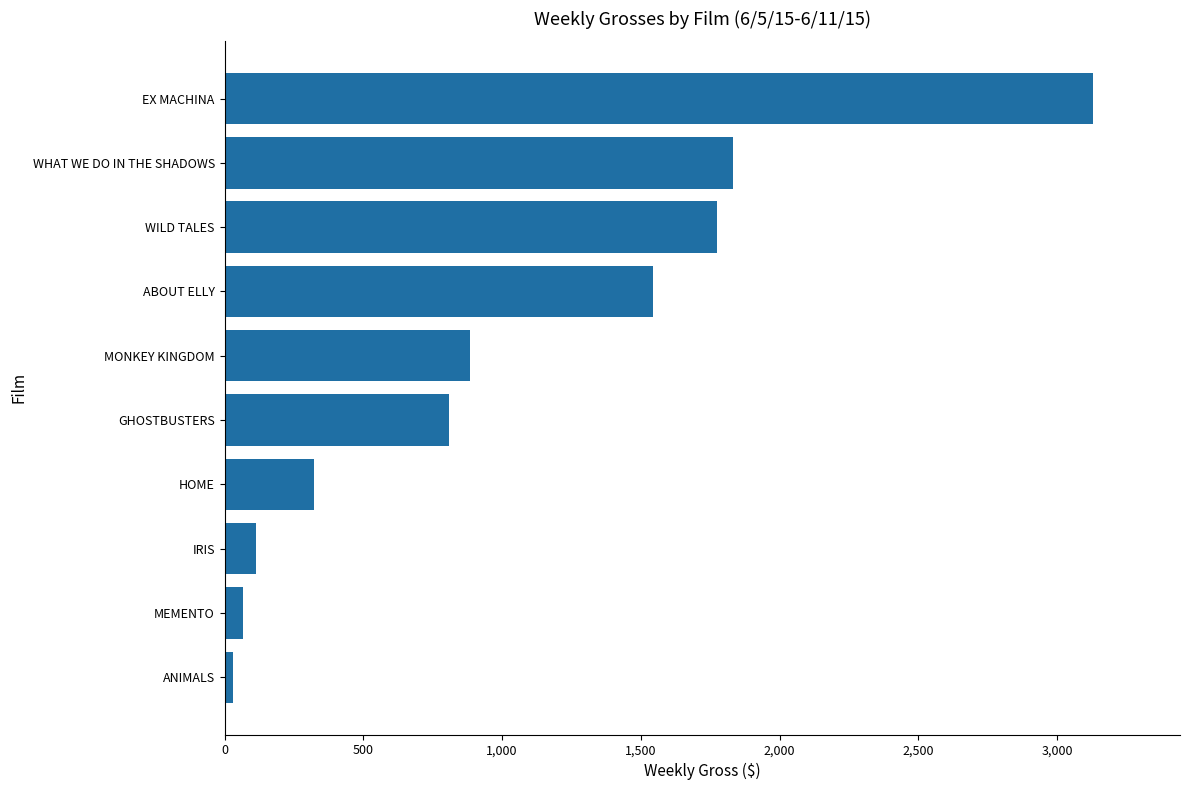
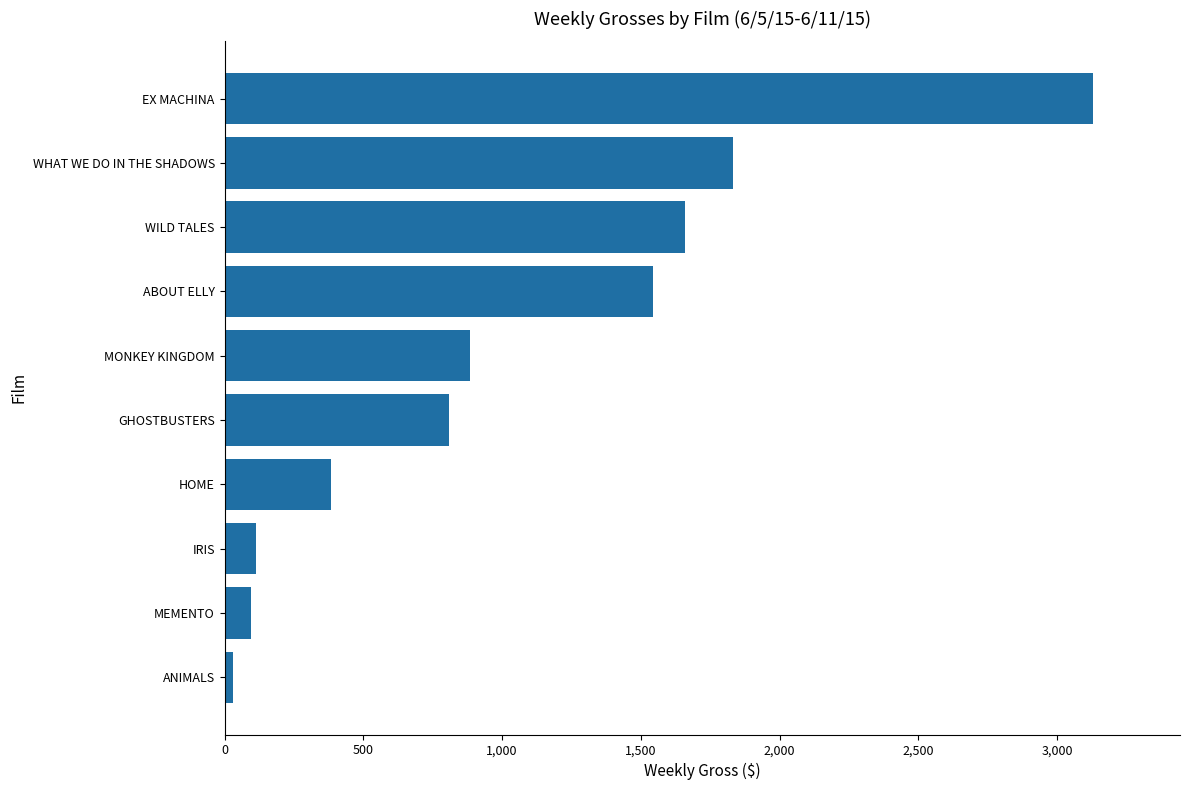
  {
    "EX MACHINA": "3,130",
    "WHAT WE DO IN THE SHADOWS": "1,830",
-   "WILD TALES": "1,780",
+   "WILD TALES": "1,660",
    "ABOUT ELLY": "1,540",
    "MONKEY KINGDOM": "890",
    "GHOSTBUSTERS": "810",
-   "HOME": "320",
+   "HOME": "380",
    "IRIS": "110",
-   "MEMENTO": "70",
+   "MEMENTO": "100",
    "ANIMALS": "30"
  }
